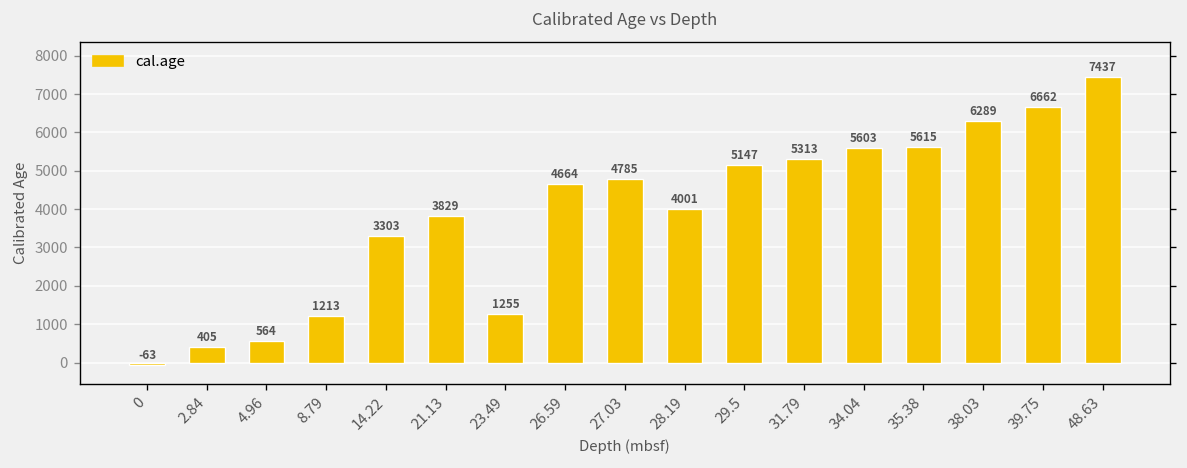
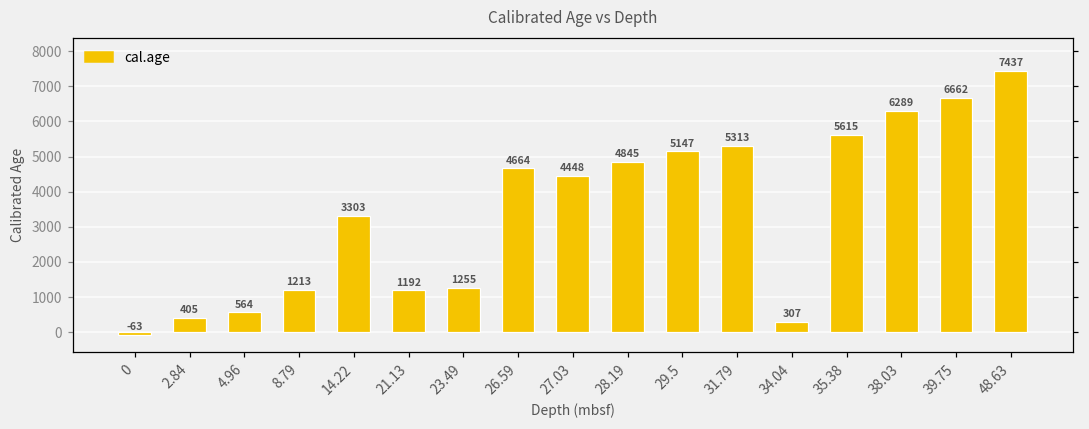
  {
    "0": -63,
    "2.84": 405,
    "4.96": 564,
    "8.79": 1213,
    "14.22": 3303,
-   "21.13": 3829,
+   "21.13": 1192,
    "23.49": 1255,
    "26.59": 4664,
-   "27.03": 4785,
-   "28.19": 4001,
+   "27.03": 4448,
+   "28.19": 4845,
    "29.5": 5147,
    "31.79": 5313,
-   "34.04": 5603,
+   "34.04": 307,
    "35.38": 5615,
    "38.03": 6289,
    "39.75": 6662,
    "48.63": 7437
  }
